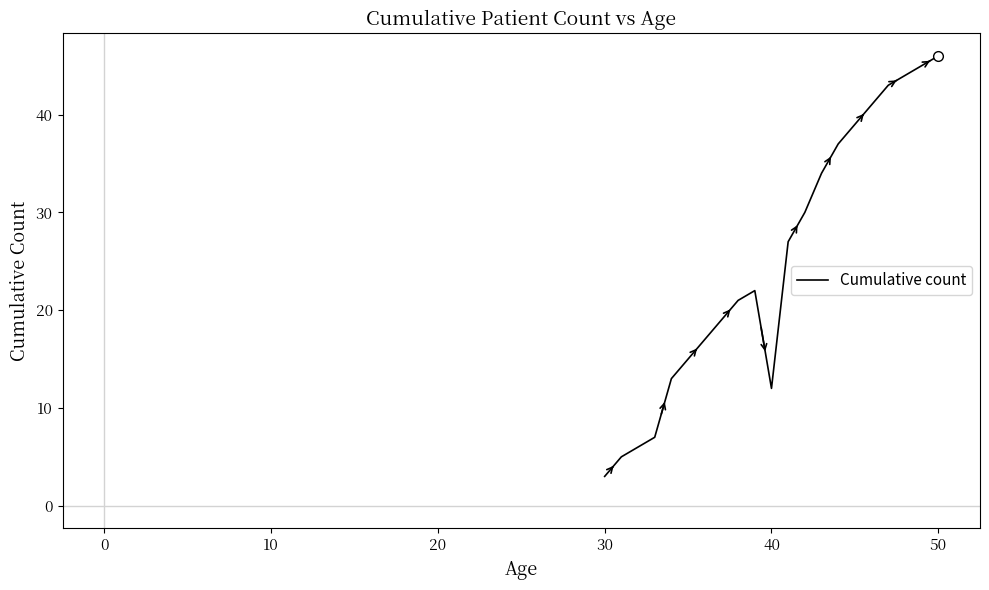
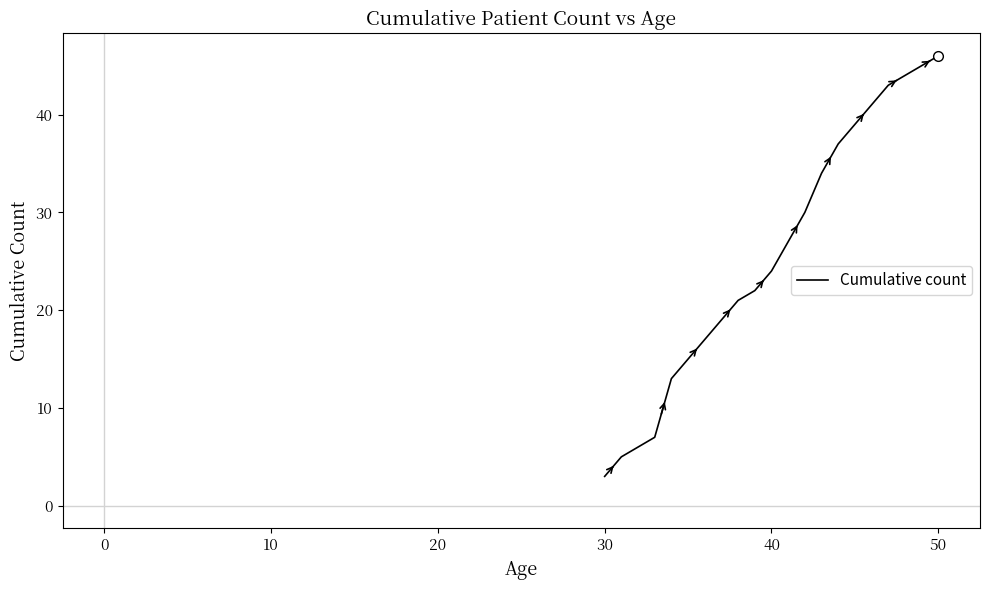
  {
    "Cumulative count": {
      "30": 3,
-     "40": 12
+     "40": 24
    }
  }
